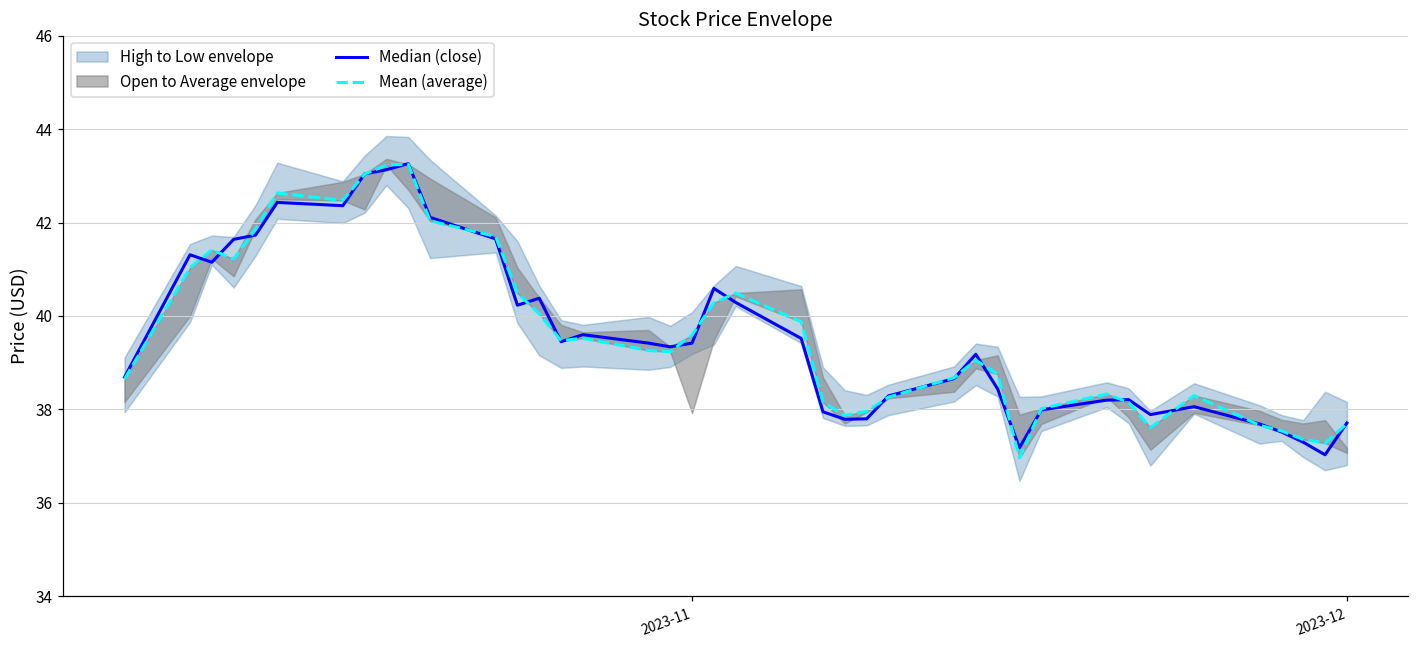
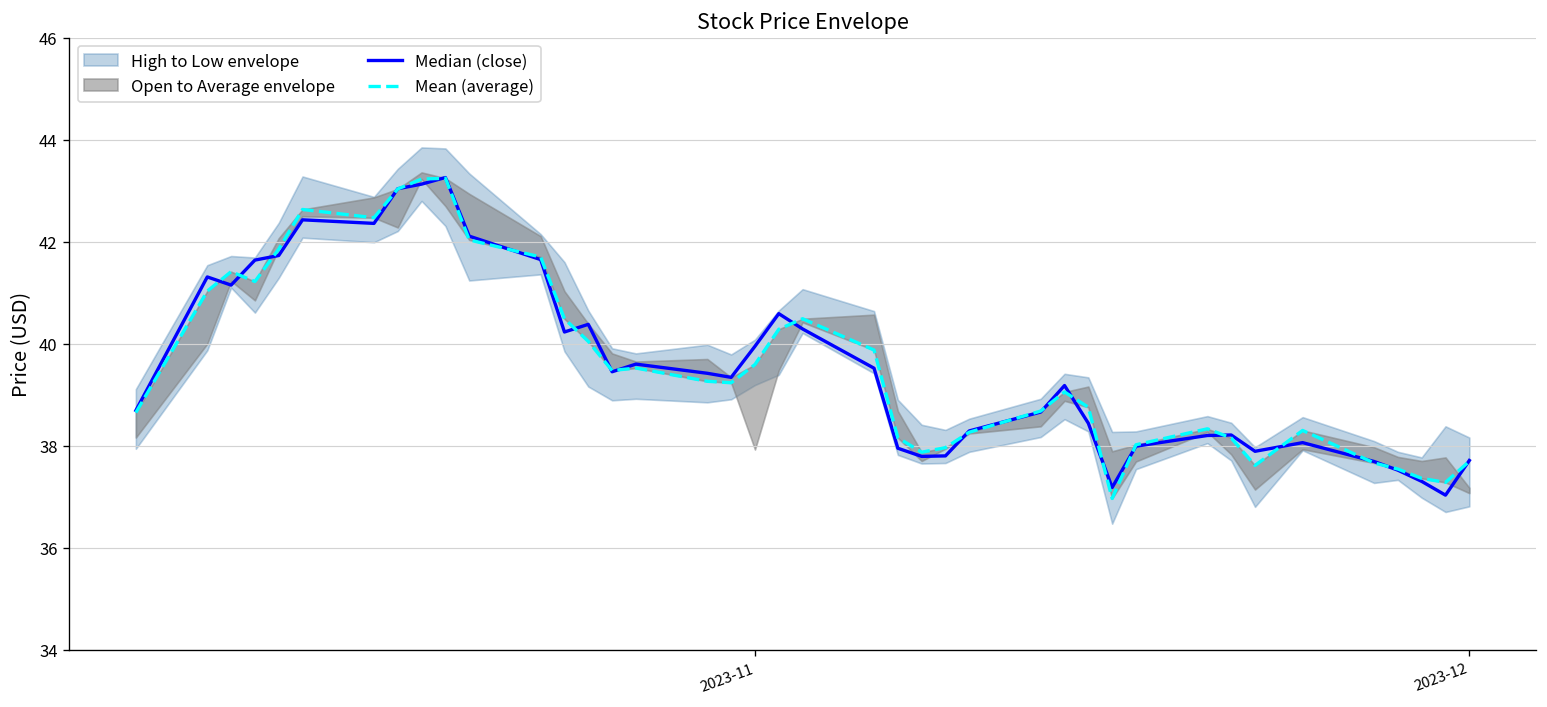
  {
    "Median (close)": {
-     "2023-11": 39.4
+     "2023-11": 40.0
    }
  }
